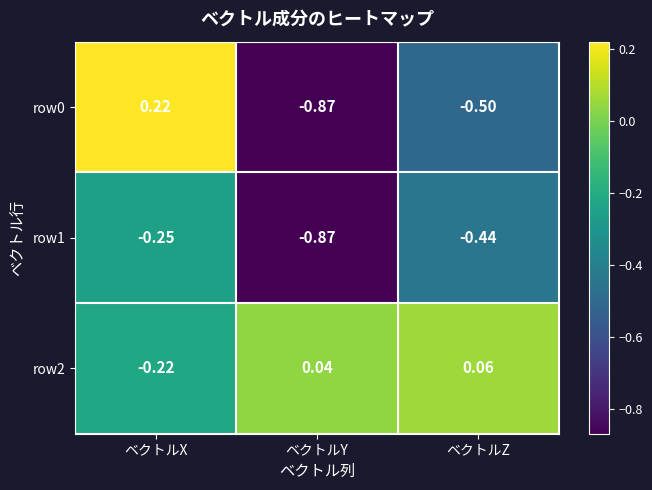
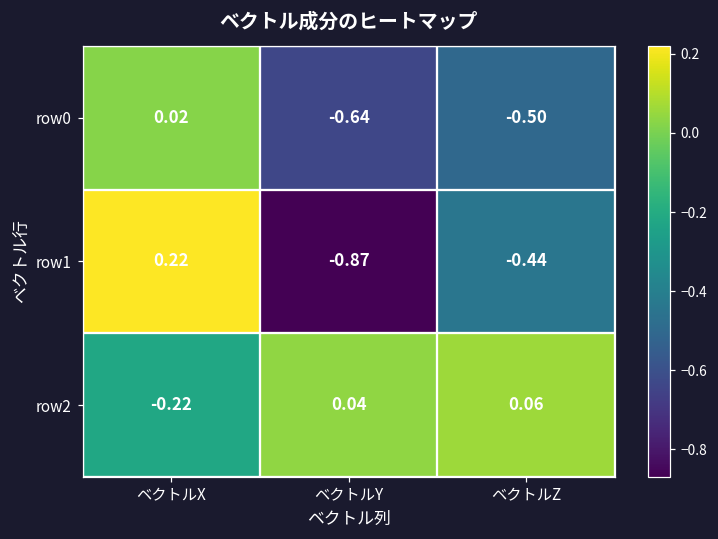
  {
    "row0": {
-     "ベクトルX": 0.22,
-     "ベクトルY": -0.87,
+     "ベクトルX": 0.02,
+     "ベクトルY": -0.64,
      "ベクトルZ": -0.50
    },
    "row1": {
-     "ベクトルX": -0.25,
+     "ベクトルX": 0.22,
      "ベクトルY": -0.87,
      "ベクトルZ": -0.44
    },
    "row2": {
      "ベクトルX": -0.22,
      "ベクトルY": 0.04,
      "ベクトルZ": 0.06
    }
  }
